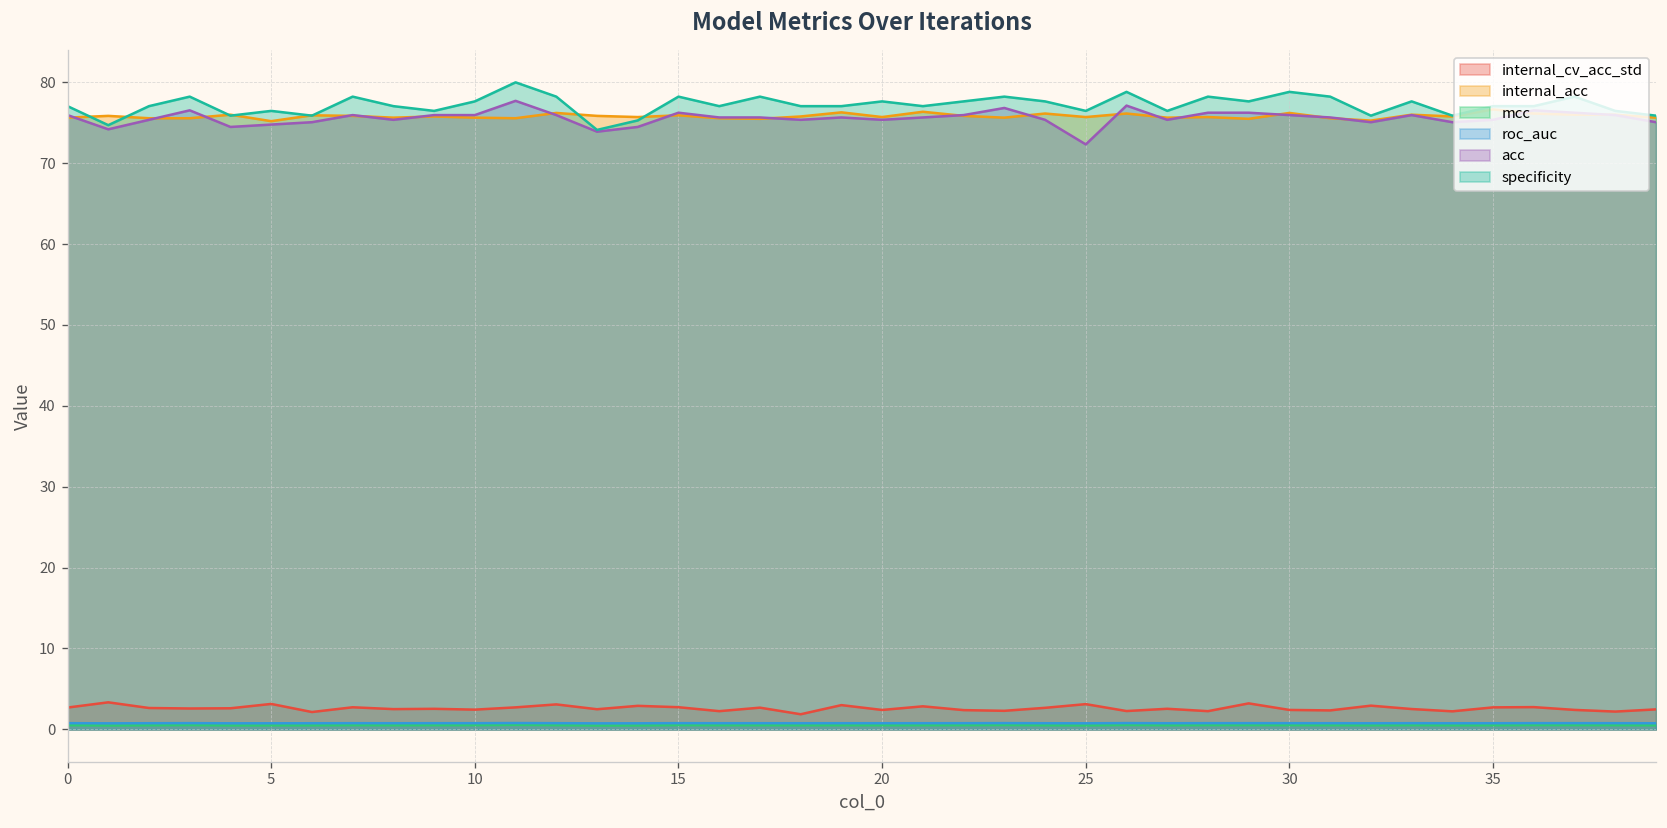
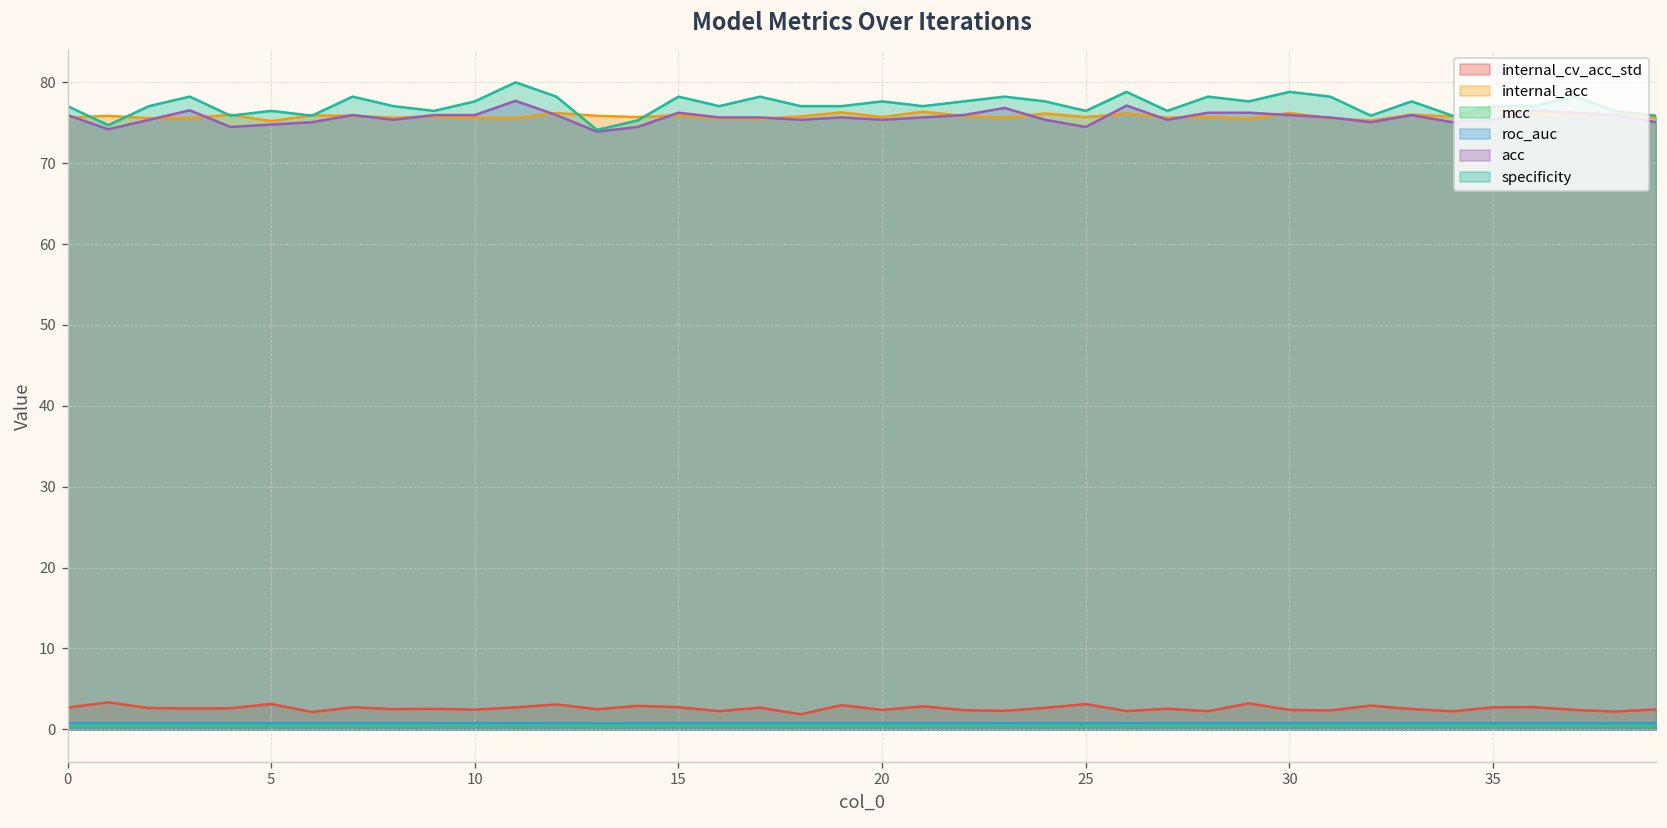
  {
    "acc": {
      "5": 75,
-     "25": 72
+     "25": 74
    }
  }
